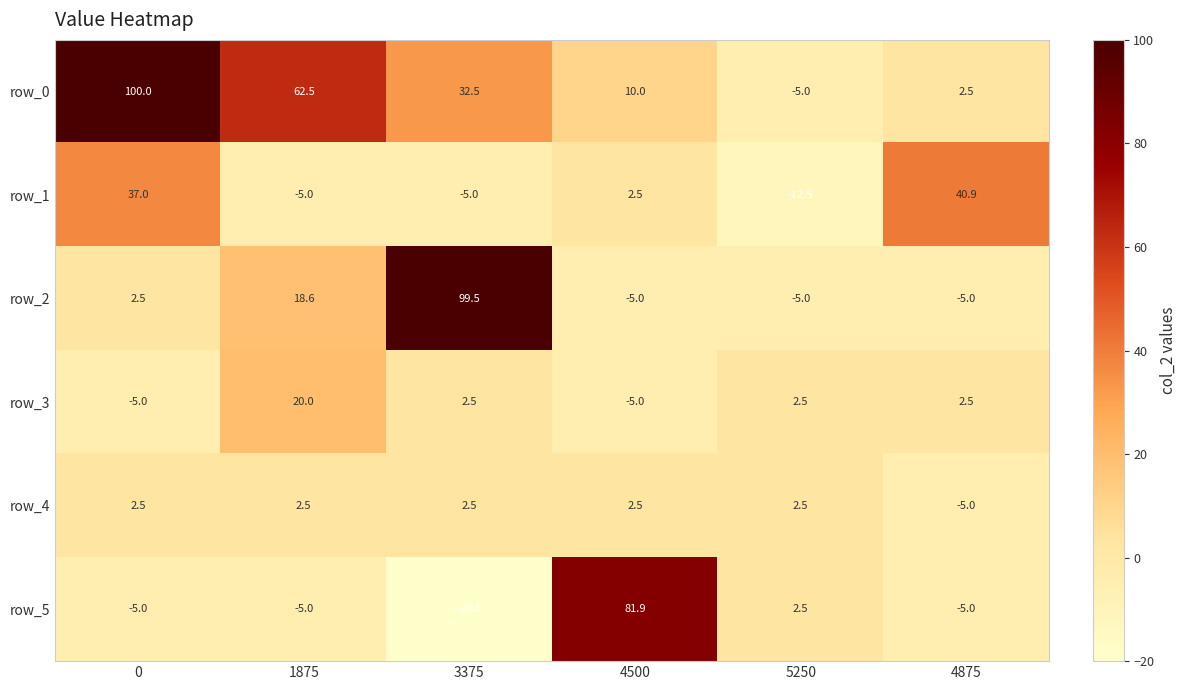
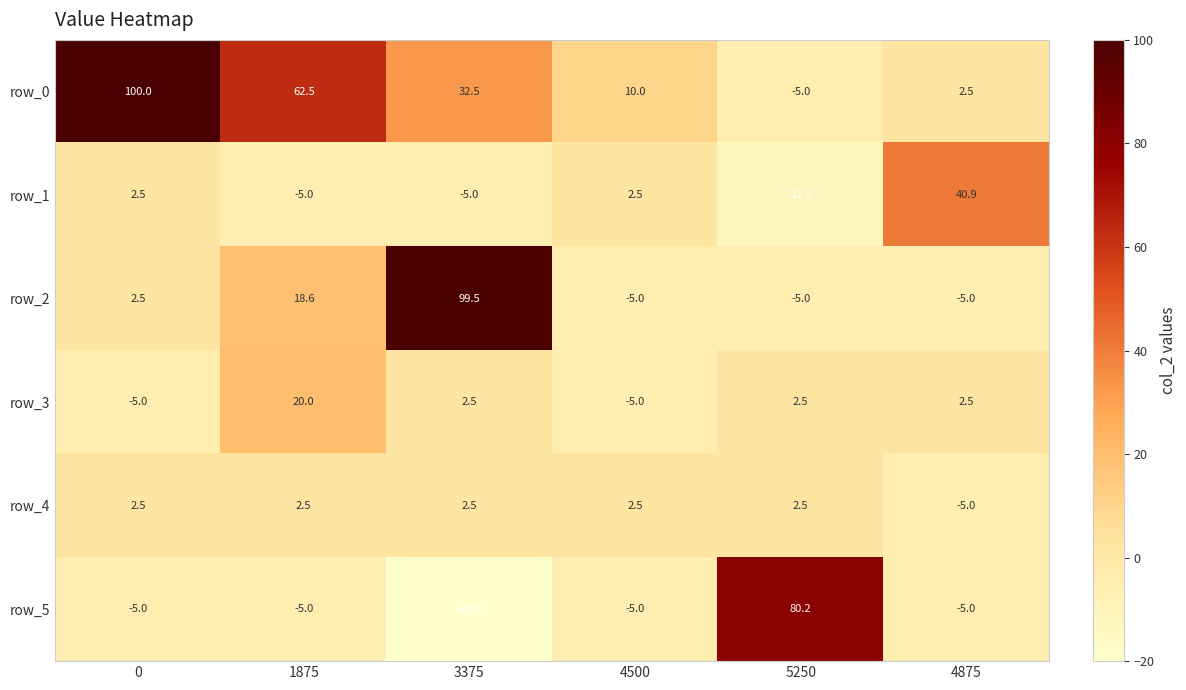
  {
    "row_0": {
      "0": 100.0,
      "1875": 62.5,
      "3375": 32.5,
      "4500": 10.0,
      "5250": -5.0,
      "4875": 2.5
    },
    "row_1": {
-     "0": 37.0,
+     "0": 2.5,
      "1875": -5.0,
      "3375": -5.0,
      "4500": 2.5,
      "5250": -12.5,
      "4875": 40.9
    },
    "row_2": {
      "0": 2.5,
      "1875": 18.6,
      "3375": 99.5,
      "4500": -5.0,
      "5250": -5.0,
      "4875": -5.0
    },
    "row_3": {
      "0": -5.0,
      "1875": 20.0,
      "3375": 2.5,
      "4500": -5.0,
      "5250": 2.5,
      "4875": 2.5
    },
    "row_4": {
      "0": 2.5,
      "1875": 2.5,
      "3375": 2.5,
      "4500": 2.5,
      "5250": 2.5,
      "4875": -5.0
    },
    "row_5": {
      "0": -5.0,
      "1875": -5.0,
      "3375": -20.0,
-     "4500": 81.9,
-     "5250": 2.5,
+     "4500": -5.0,
+     "5250": 80.2,
      "4875": -5.0
    }
  }
